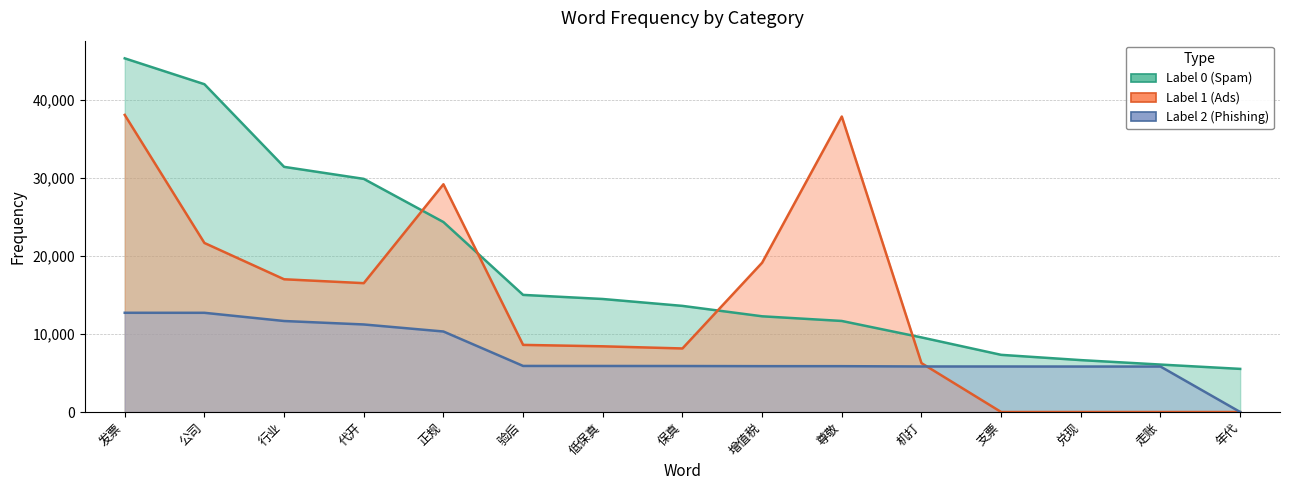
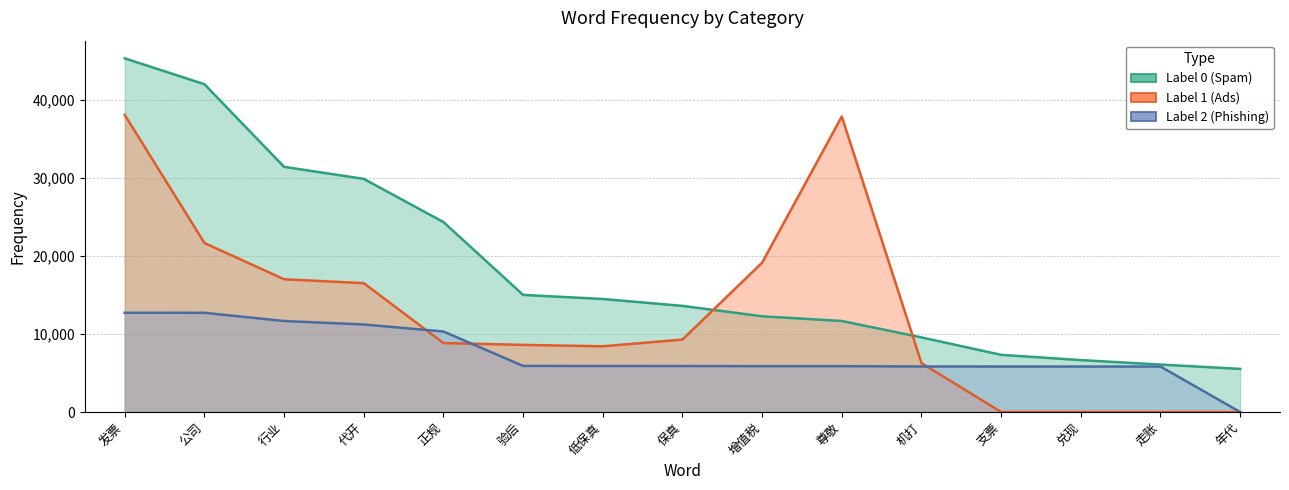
  {
    "Label 1 (Ads)": {
      "发票": "38,000",
      "公司": "22,000",
      "行业": "17,000",
      "代开": "17,000",
-     "正规": "29,000",
+     "正规": "9,000",
      "验后": "9,000",
      "低保真": "8,000",
-     "保真": "8,000",
+     "保真": "9,000",
      "增值税": "19,000",
      "尊敬": "38,000",
      "机打": "6,000",
      "支票": "0",
      "兑现": "0",
      "走账": "0"
    }
  }
